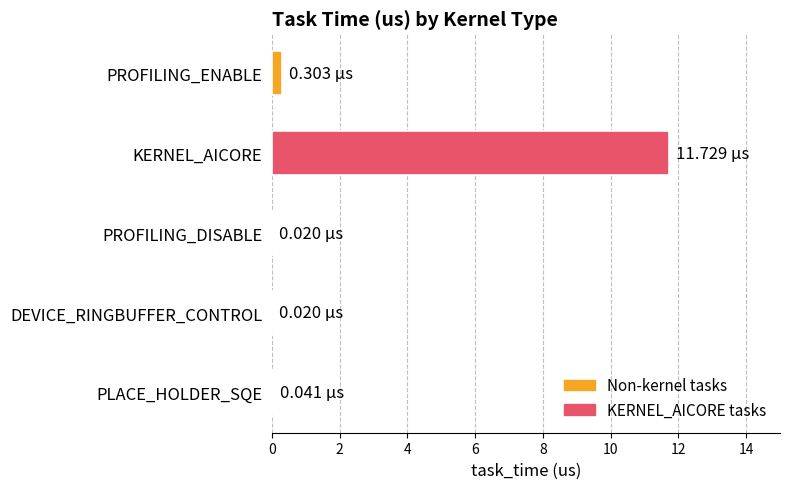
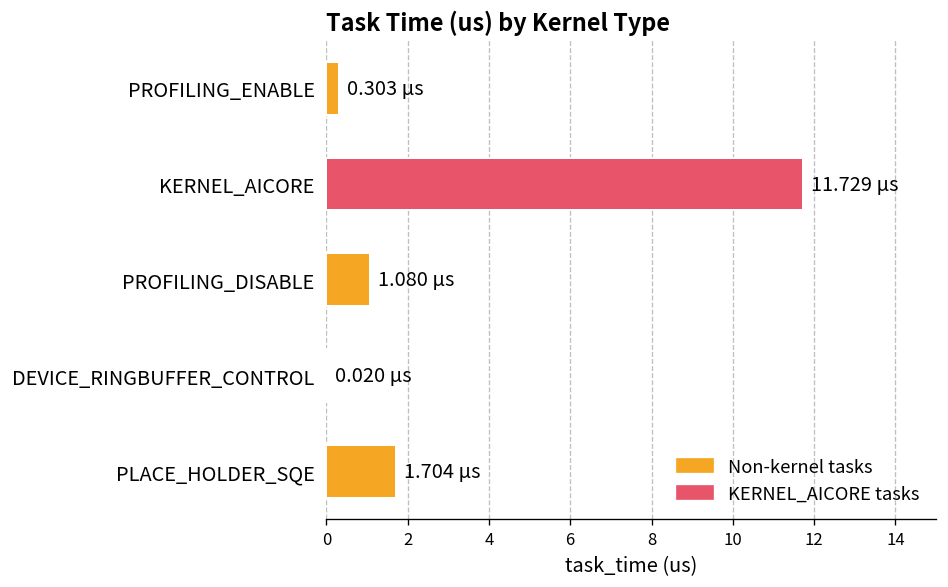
  {
    "PROFILING_ENABLE": 0.303,
    "KERNEL_AICORE": 11.729,
-   "PROFILING_DISABLE": 0.020,
+   "PROFILING_DISABLE": 1.080,
    "DEVICE_RINGBUFFER_CONTROL": 0.020,
-   "PLACE_HOLDER_SQE": 0.041
+   "PLACE_HOLDER_SQE": 1.704
  }
